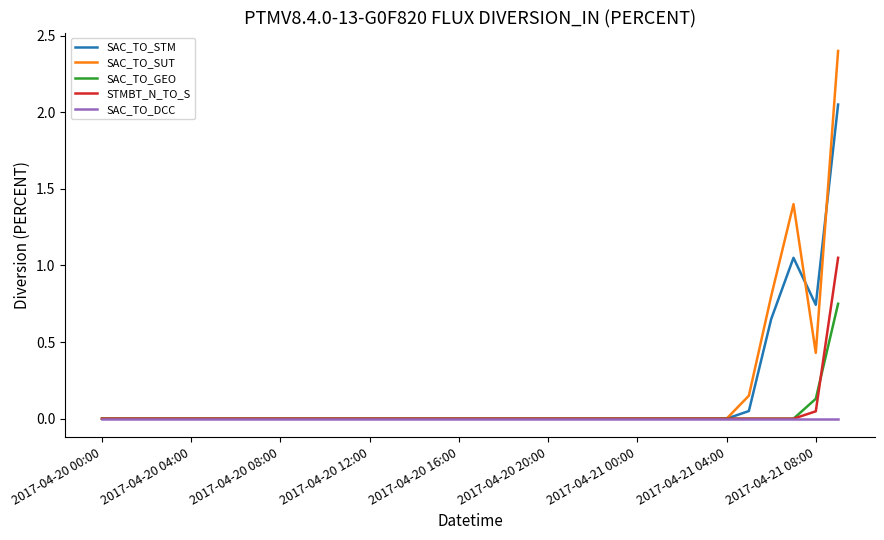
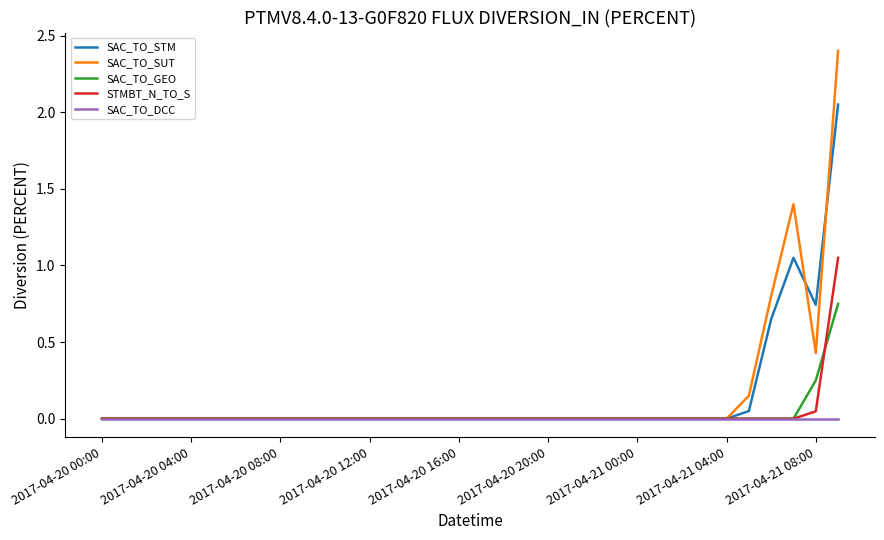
  {
    "SAC_TO_STM": {
      "2017-04-21 08:00": 0.74
    },
    "SAC_TO_SUT": {
      "2017-04-21 08:00": 0.43
    },
    "SAC_TO_GEO": {
-     "2017-04-21 08:00": 0.13
+     "2017-04-21 08:00": 0.25
    },
    "STMBT_N_TO_S": {
      "2017-04-21 08:00": 0.05
    },
    "SAC_TO_DCC": {
      "2017-04-21 08:00": 0.00
    }
  }
